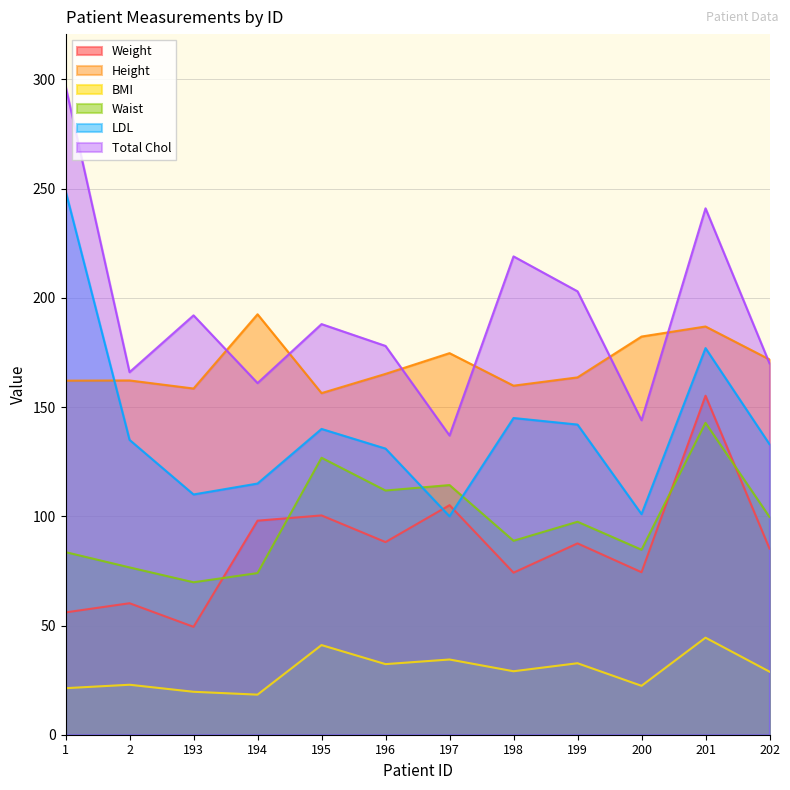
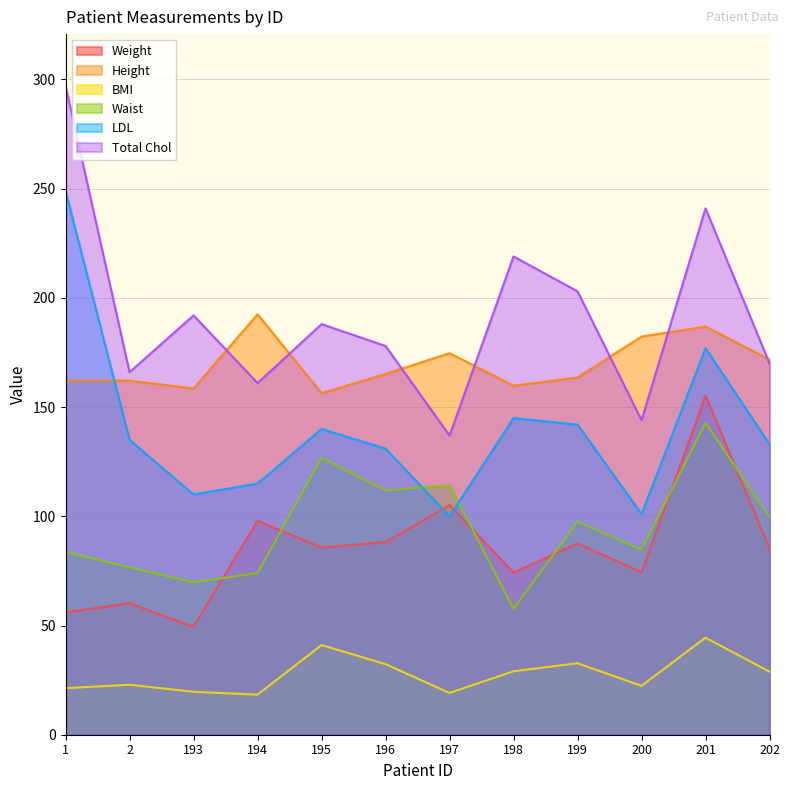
  {
    "Weight": {
      "1": 56,
      "2": 60,
      "193": 49,
      "194": 98,
-     "195": 100,
+     "195": 86,
      "196": 88,
      "197": 105,
      "198": 74,
      "199": 88,
      "200": 74,
      "201": 155,
      "202": 85
    },
    "Height": {
      "1": 162,
      "2": 162,
      "193": 159,
      "194": 193,
      "195": 156,
      "196": 165,
      "197": 175,
      "198": 160,
      "199": 164,
      "200": 182,
      "201": 187,
      "202": 172
    },
    "BMI": {
      "1": 21,
      "2": 23,
      "193": 20,
      "194": 18,
      "195": 41,
      "196": 32,
-     "197": 34,
+     "197": 19,
      "198": 29,
      "199": 33,
      "200": 22,
      "201": 44,
      "202": 29
    },
    "Waist": {
      "1": 84,
      "2": 77,
      "193": 70,
      "194": 74,
      "195": 127,
      "196": 112,
      "197": 114,
-     "198": 89,
+     "198": 58,
      "199": 98,
      "200": 85,
      "201": 143,
      "202": 100
    },
    "LDL": {
      "1": 249,
      "2": 135,
      "193": 110,
      "194": 115,
      "195": 140,
      "196": 131,
      "197": 100,
      "198": 145,
      "199": 142,
      "200": 101,
      "201": 177,
      "202": 133
    },
    "Total Chol": {
      "1": 297,
      "2": 166,
      "193": 192,
      "194": 161,
      "195": 188,
      "196": 178,
      "197": 137,
      "198": 219,
      "199": 203,
      "200": 144,
      "201": 241,
      "202": 170
    }
  }
